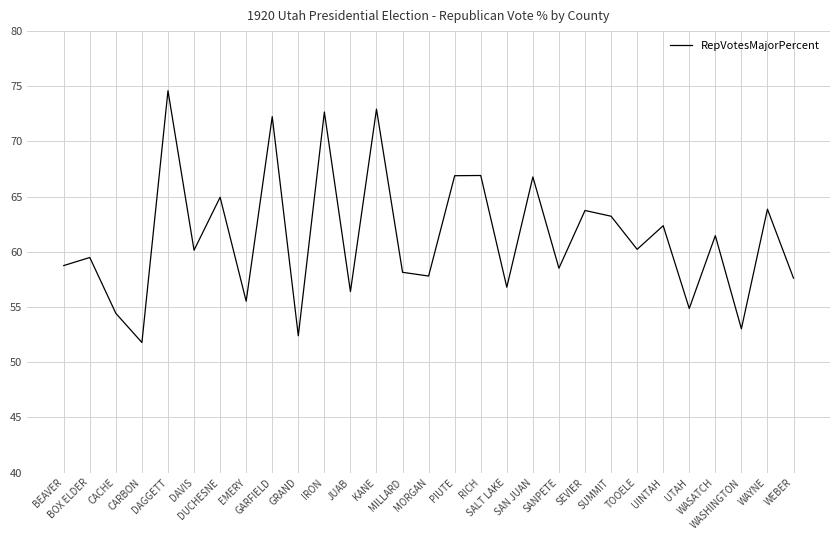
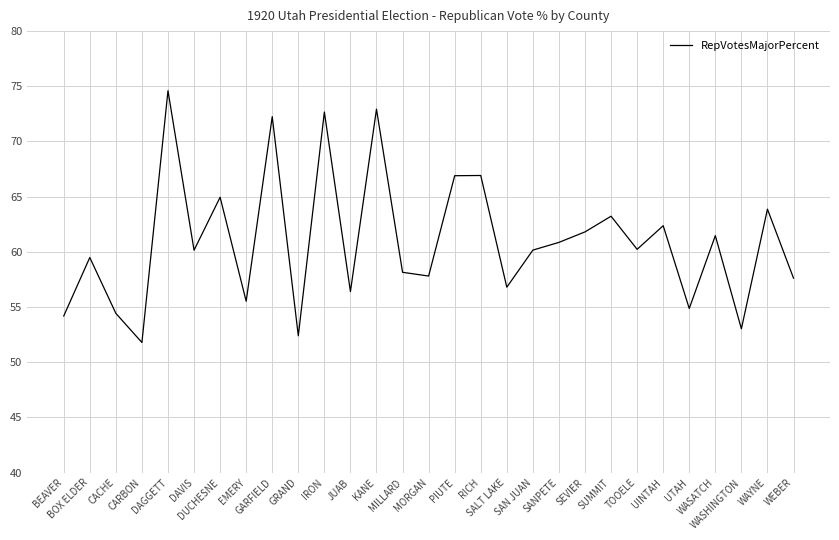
  {
-   "BEAVER": 58.8,
+   "BEAVER": 54.2,
    "BOX ELDER": 59.5,
    "CACHE": 54.4,
    "CARBON": 51.8,
    "DAGGETT": 74.6,
    "DAVIS": 60.2,
    "DUCHESNE": 65.0,
    "EMERY": 55.5,
    "GARFIELD": 72.3,
    "GRAND": 52.4,
    "IRON": 72.7,
    "JUAB": 56.4,
    "KANE": 72.9,
    "MILLARD": 58.2,
    "MORGAN": 57.8,
    "PIUTE": 66.9,
    "RICH": 66.9,
    "SALT LAKE": 56.8,
-   "SAN JUAN": 66.8,
-   "SANPETE": 58.5,
-   "SEVIER": 63.8,
+   "SAN JUAN": 60.2,
+   "SANPETE": 60.9,
+   "SEVIER": 61.8,
    "SUMMIT": 63.2,
    "TOOELE": 60.2,
    "UINTAH": 62.4,
    "UTAH": 54.9,
    "WASATCH": 61.5,
    "WASHINGTON": 53.0,
    "WAYNE": 63.9,
    "WEBER": 57.6
  }
